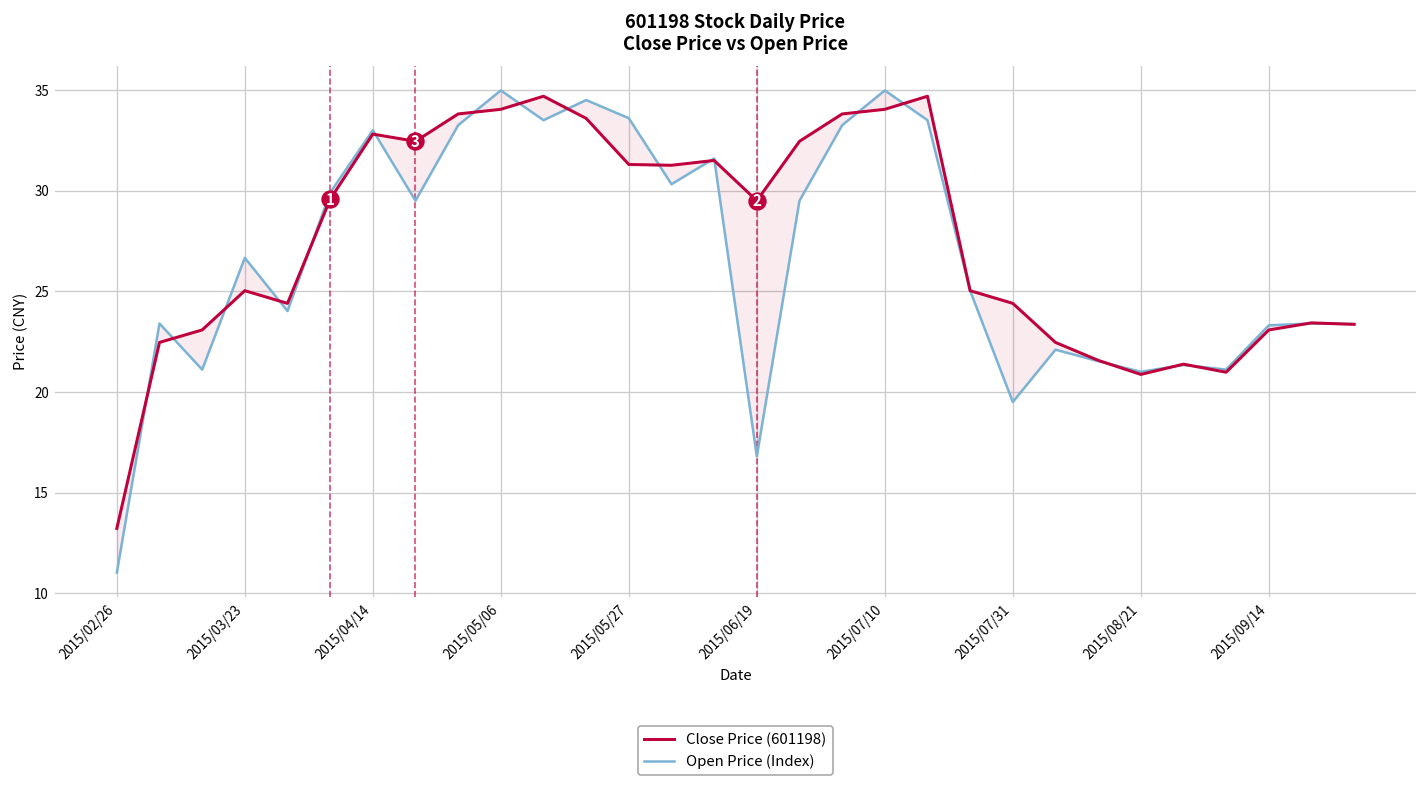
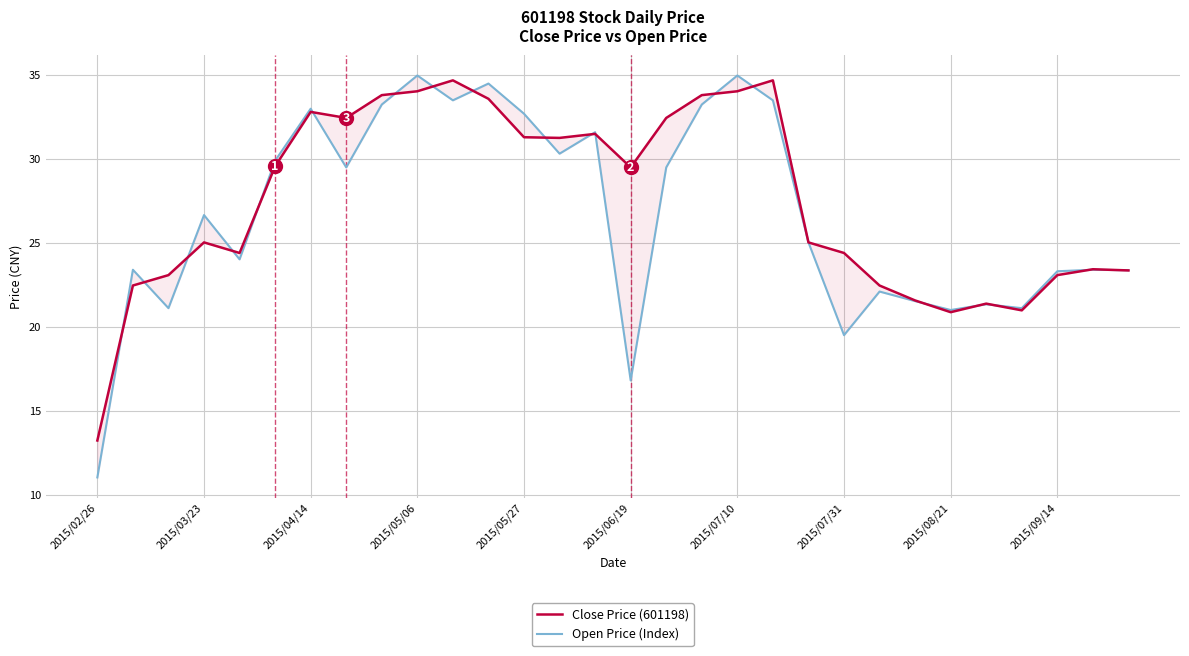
  {
    "Open Price (Index)": {
      "2015/02/26": 11.0,
-     "2015/05/27": 33.6,
+     "2015/05/27": 32.7,
      "2015/06/19": 16.8,
      "2015/07/31": 19.5
    }
  }
